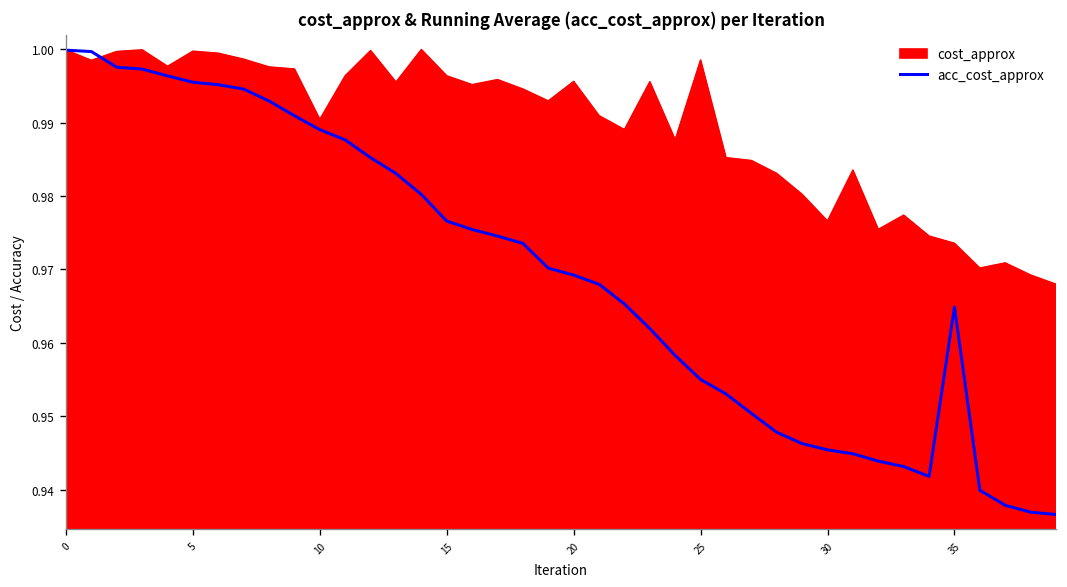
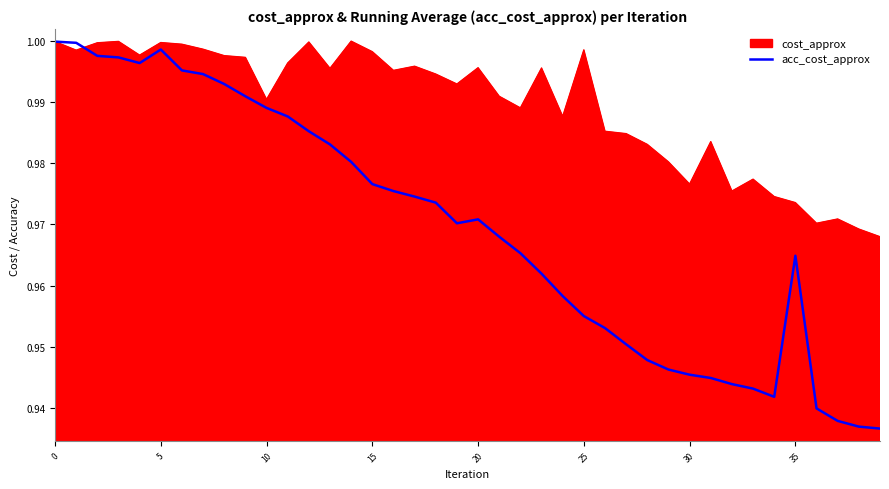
  {
    "cost_approx": {
      "5": 1.000,
      "10": 0.990,
-     "15": 0.996,
+     "15": 0.998,
      "20": 0.996,
      "25": 0.999,
      "30": 0.977,
      "35": 0.974
    },
    "acc_cost_approx": {
-     "5": 0.996,
+     "5": 0.999,
      "10": 0.989,
      "15": 0.977,
-     "20": 0.969,
+     "20": 0.971,
      "25": 0.955,
      "30": 0.945,
      "35": 0.965
    }
  }
